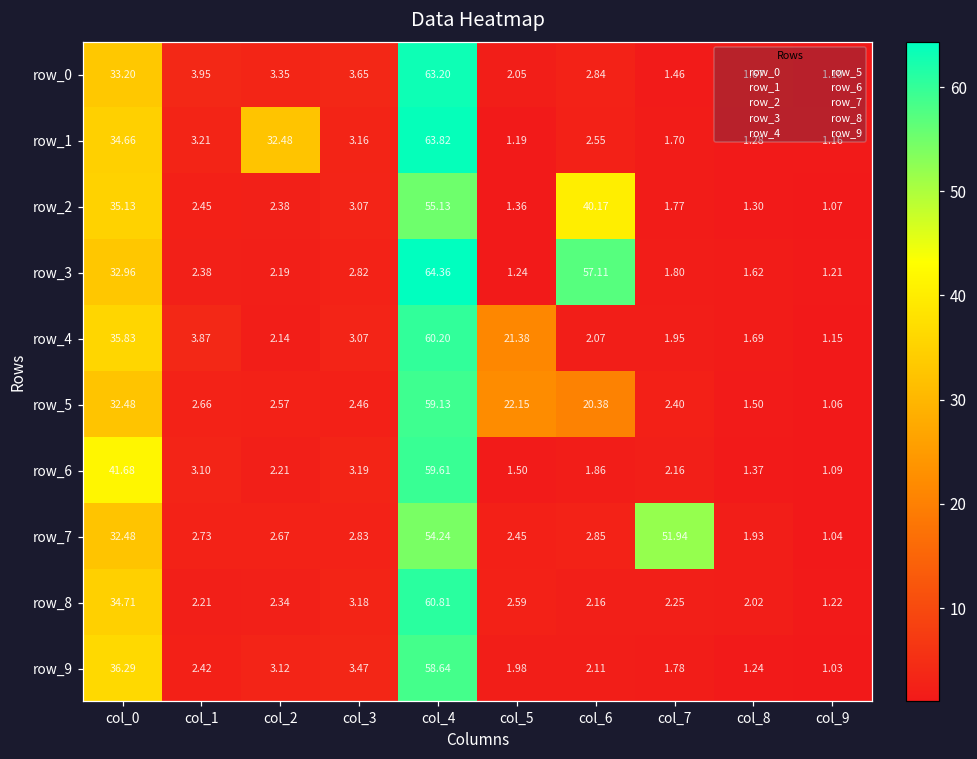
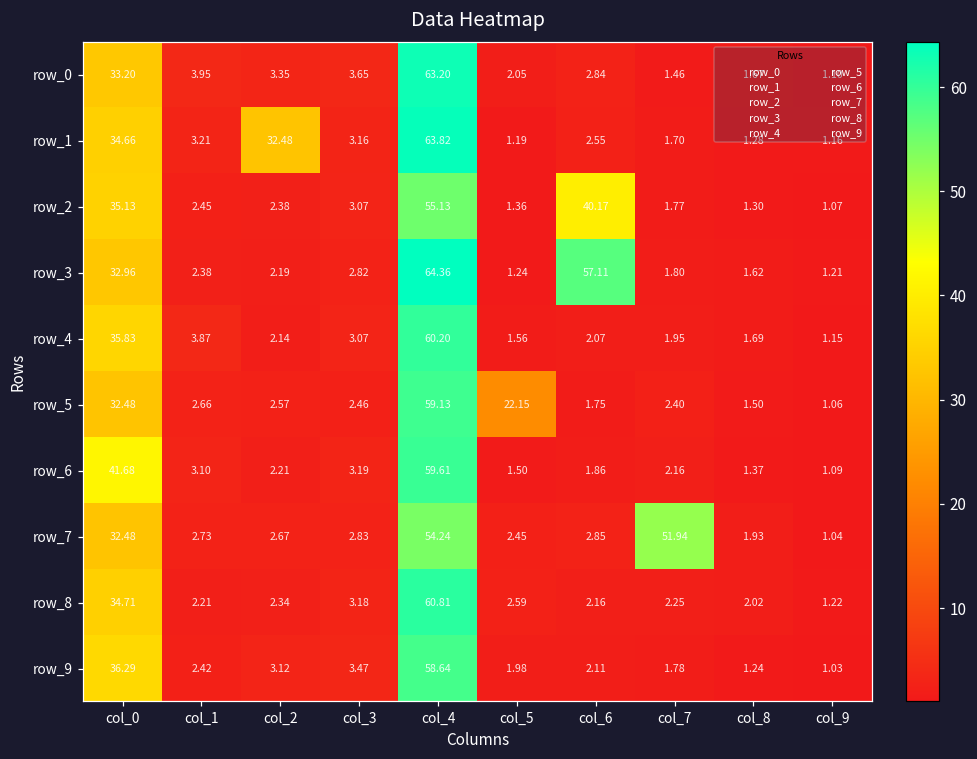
  {
    "row_0": {
      "col_0": 33.20,
      "col_1": 3.95,
      "col_2": 3.35,
      "col_3": 3.65,
      "col_4": 63.20,
      "col_5": 2.05,
      "col_6": 2.84,
      "col_7": 1.46
    },
    "row_1": {
      "col_0": 34.66,
      "col_1": 3.21,
      "col_2": 32.48,
      "col_3": 3.16,
      "col_4": 63.82,
      "col_5": 1.19,
      "col_6": 2.55,
      "col_7": 1.70
    },
    "row_2": {
      "col_0": 35.13,
      "col_1": 2.45,
      "col_2": 2.38,
      "col_3": 3.07,
      "col_4": 55.13,
      "col_5": 1.36,
      "col_6": 40.17,
      "col_7": 1.77,
      "col_8": 1.30,
      "col_9": 1.07
    },
    "row_3": {
      "col_0": 32.96,
      "col_1": 2.38,
      "col_2": 2.19,
      "col_3": 2.82,
      "col_4": 64.36,
      "col_5": 1.24,
      "col_6": 57.11,
      "col_7": 1.80,
      "col_8": 1.62,
      "col_9": 1.21
    },
    "row_4": {
      "col_0": 35.83,
      "col_1": 3.87,
      "col_2": 2.14,
      "col_3": 3.07,
      "col_4": 60.20,
-     "col_5": 21.38,
+     "col_5": 1.56,
      "col_6": 2.07,
      "col_7": 1.95,
      "col_8": 1.69,
      "col_9": 1.15
    },
    "row_5": {
      "col_0": 32.48,
      "col_1": 2.66,
      "col_2": 2.57,
      "col_3": 2.46,
      "col_4": 59.13,
      "col_5": 22.15,
-     "col_6": 20.38,
+     "col_6": 1.75,
      "col_7": 2.40,
      "col_8": 1.50,
      "col_9": 1.06
    },
    "row_6": {
      "col_0": 41.68,
      "col_1": 3.10,
      "col_2": 2.21,
      "col_3": 3.19,
      "col_4": 59.61,
      "col_5": 1.50,
      "col_6": 1.86,
      "col_7": 2.16,
      "col_8": 1.37,
      "col_9": 1.09
    },
    "row_7": {
      "col_0": 32.48,
      "col_1": 2.73,
      "col_2": 2.67,
      "col_3": 2.83,
      "col_4": 54.24,
      "col_5": 2.45,
      "col_6": 2.85,
      "col_7": 51.94,
      "col_8": 1.93,
      "col_9": 1.04
    },
    "row_8": {
      "col_0": 34.71,
      "col_1": 2.21,
      "col_2": 2.34,
      "col_3": 3.18,
      "col_4": 60.81,
      "col_5": 2.59,
      "col_6": 2.16,
      "col_7": 2.25,
      "col_8": 2.02,
      "col_9": 1.22
    },
    "row_9": {
      "col_0": 36.29,
      "col_1": 2.42,
      "col_2": 3.12,
      "col_3": 3.47,
      "col_4": 58.64,
      "col_5": 1.98,
      "col_6": 2.11,
      "col_7": 1.78,
      "col_8": 1.24,
      "col_9": 1.03
    }
  }
